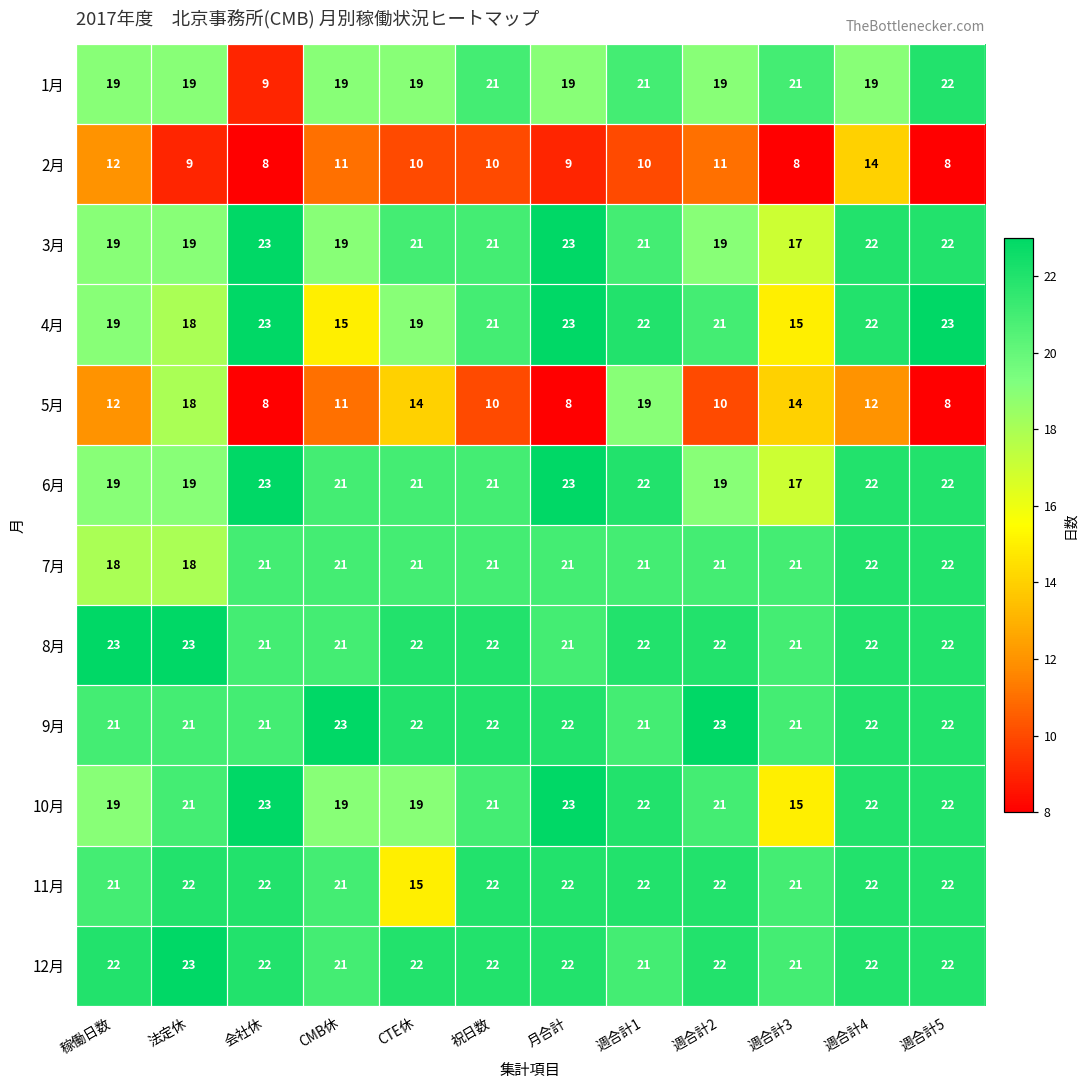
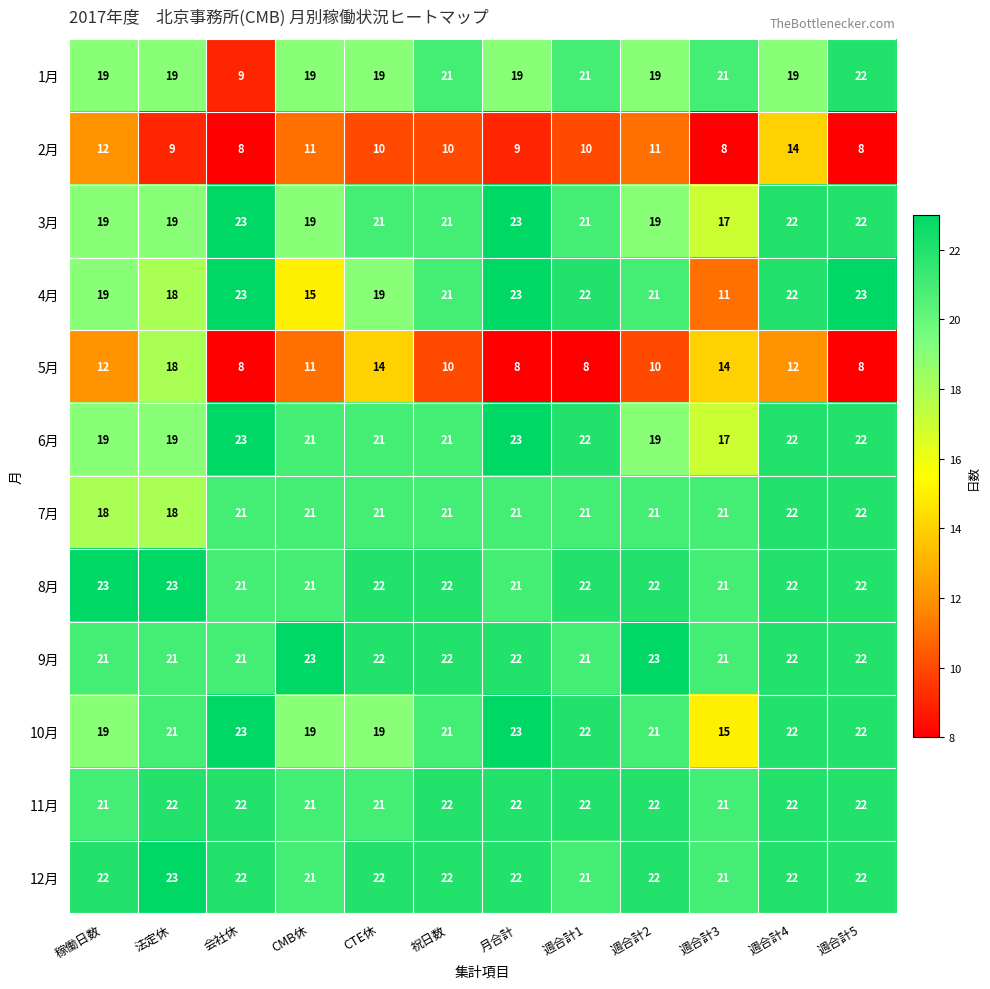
  {
    "1月": {
      "稼働日数": 19,
      "法定休": 19,
      "会社休": 9,
      "CMB休": 19,
      "CTE休": 19,
      "祝日数": 21,
      "月合計": 19,
      "週合計1": 21,
      "週合計2": 19,
      "週合計3": 21,
      "週合計4": 19,
      "週合計5": 22
    },
    "2月": {
      "稼働日数": 12,
      "法定休": 9,
      "会社休": 8,
      "CMB休": 11,
      "CTE休": 10,
      "祝日数": 10,
      "月合計": 9,
      "週合計1": 10,
      "週合計2": 11,
      "週合計3": 8,
      "週合計4": 14,
      "週合計5": 8
    },
    "3月": {
      "稼働日数": 19,
      "法定休": 19,
      "会社休": 23,
      "CMB休": 19,
      "CTE休": 21,
      "祝日数": 21,
      "月合計": 23,
      "週合計1": 21,
      "週合計2": 19,
      "週合計3": 17,
      "週合計4": 22,
      "週合計5": 22
    },
    "4月": {
      "稼働日数": 19,
      "法定休": 18,
      "会社休": 23,
      "CMB休": 15,
      "CTE休": 19,
      "祝日数": 21,
      "月合計": 23,
      "週合計1": 22,
      "週合計2": 21,
-     "週合計3": 15,
+     "週合計3": 11,
      "週合計4": 22,
      "週合計5": 23
    },
    "5月": {
      "稼働日数": 12,
      "法定休": 18,
      "会社休": 8,
      "CMB休": 11,
      "CTE休": 14,
      "祝日数": 10,
      "月合計": 8,
-     "週合計1": 19,
+     "週合計1": 8,
      "週合計2": 10,
      "週合計3": 14,
      "週合計4": 12,
      "週合計5": 8
    },
    "6月": {
      "稼働日数": 19,
      "法定休": 19,
      "会社休": 23,
      "CMB休": 21,
      "CTE休": 21,
      "祝日数": 21,
      "月合計": 23,
      "週合計1": 22,
      "週合計2": 19,
      "週合計3": 17,
      "週合計4": 22,
      "週合計5": 22
    },
    "7月": {
      "稼働日数": 18,
      "法定休": 18,
      "会社休": 21,
      "CMB休": 21,
      "CTE休": 21,
      "祝日数": 21,
      "月合計": 21,
      "週合計1": 21,
      "週合計2": 21,
      "週合計3": 21,
      "週合計4": 22,
      "週合計5": 22
    },
    "8月": {
      "稼働日数": 23,
      "法定休": 23,
      "会社休": 21,
      "CMB休": 21,
      "CTE休": 22,
      "祝日数": 22,
      "月合計": 21,
      "週合計1": 22,
      "週合計2": 22,
      "週合計3": 21,
      "週合計4": 22,
      "週合計5": 22
    },
    "9月": {
      "稼働日数": 21,
      "法定休": 21,
      "会社休": 21,
      "CMB休": 23,
      "CTE休": 22,
      "祝日数": 22,
      "月合計": 22,
      "週合計1": 21,
      "週合計2": 23,
      "週合計3": 21,
      "週合計4": 22,
      "週合計5": 22
    },
    "10月": {
      "稼働日数": 19,
      "法定休": 21,
      "会社休": 23,
      "CMB休": 19,
      "CTE休": 19,
      "祝日数": 21,
      "月合計": 23,
      "週合計1": 22,
      "週合計2": 21,
      "週合計3": 15,
      "週合計4": 22,
      "週合計5": 22
    },
    "11月": {
      "稼働日数": 21,
      "法定休": 22,
      "会社休": 22,
      "CMB休": 21,
-     "CTE休": 15,
+     "CTE休": 21,
      "祝日数": 22,
      "月合計": 22,
      "週合計1": 22,
      "週合計2": 22,
      "週合計3": 21,
      "週合計4": 22,
      "週合計5": 22
    },
    "12月": {
      "稼働日数": 22,
      "法定休": 23,
      "会社休": 22,
      "CMB休": 21,
      "CTE休": 22,
      "祝日数": 22,
      "月合計": 22,
      "週合計1": 21,
      "週合計2": 22,
      "週合計3": 21,
      "週合計4": 22,
      "週合計5": 22
    }
  }
